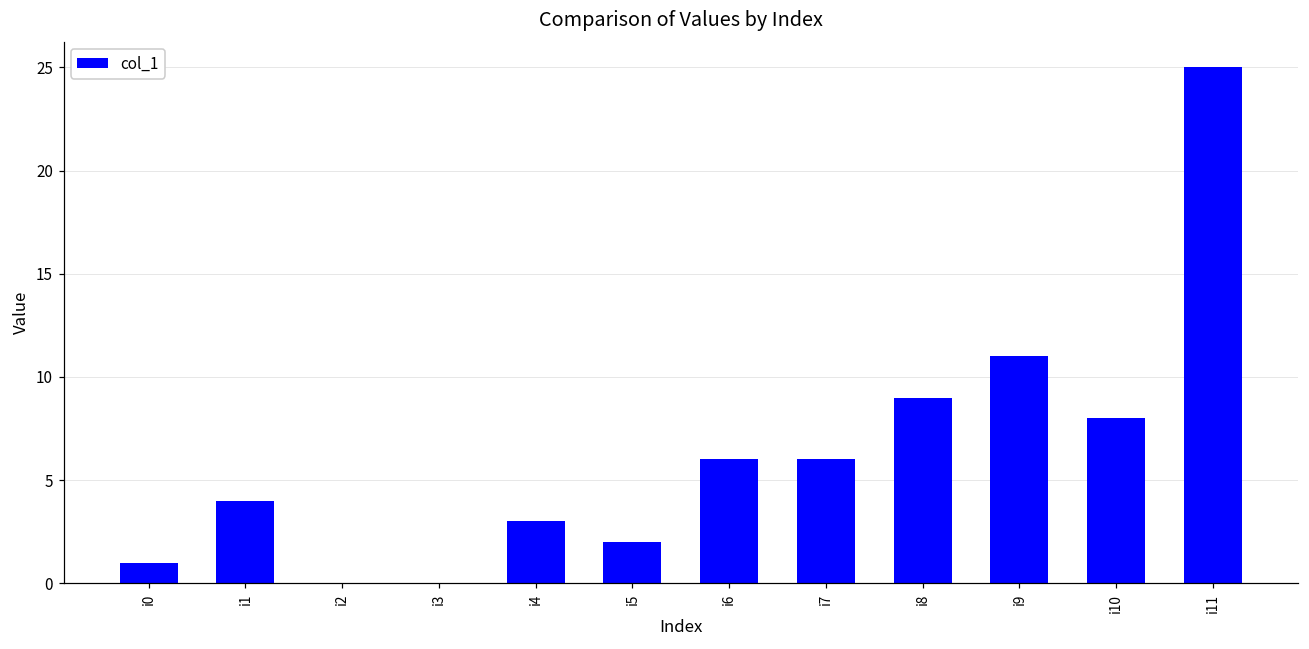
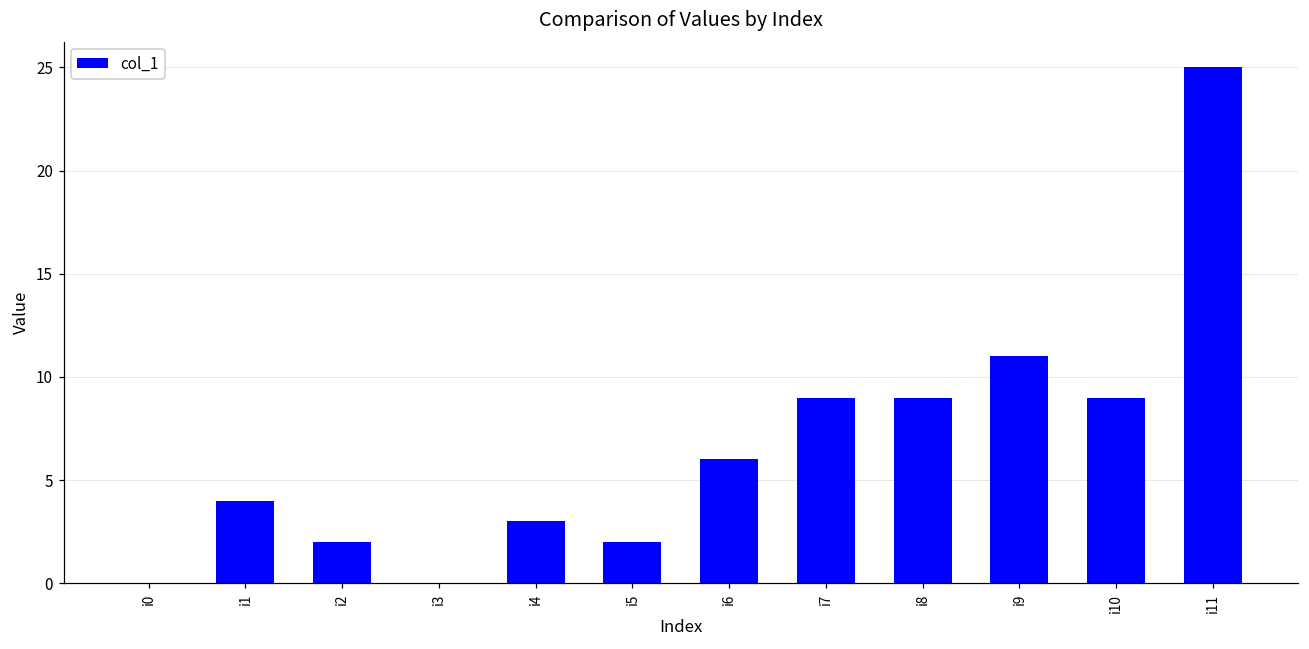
  {
-   "i0": 1,
+   "i0": 0,
    "i1": 4,
-   "i2": 0,
+   "i2": 2,
    "i3": 0,
    "i4": 3,
    "i5": 2,
    "i6": 6,
-   "i7": 6,
+   "i7": 9,
    "i8": 9,
    "i9": 11,
-   "i10": 8,
+   "i10": 9,
    "i11": 25
  }
